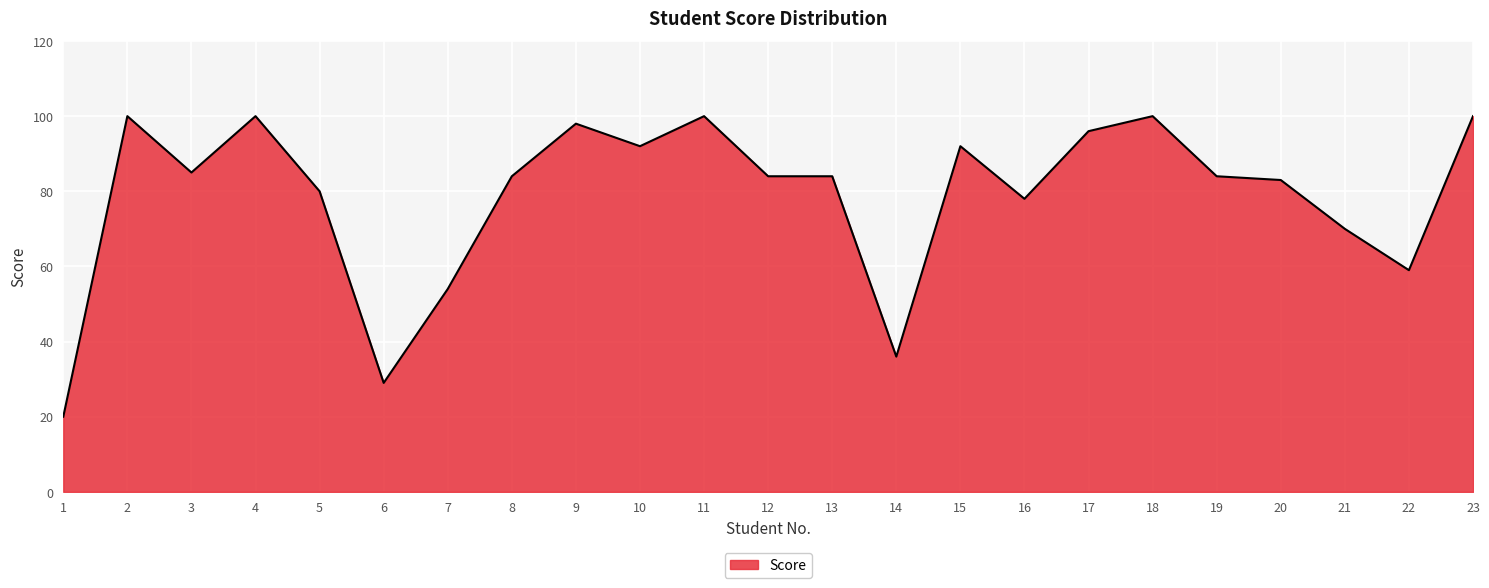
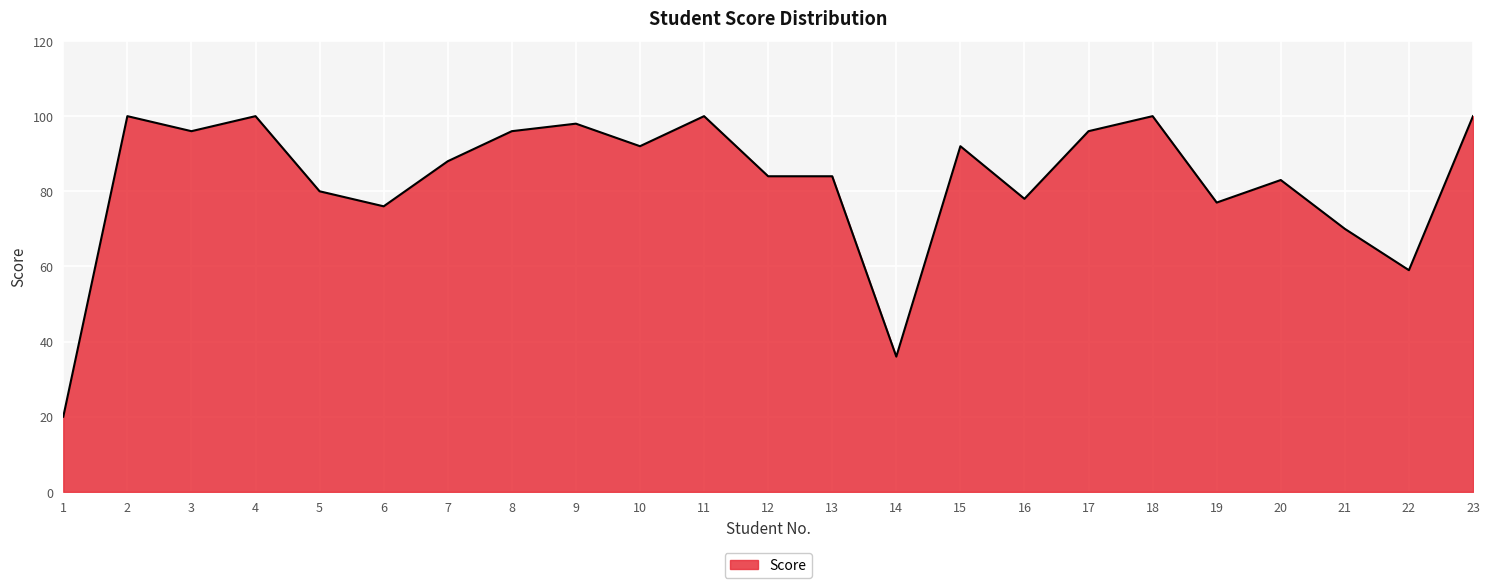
  {
    "1": 20,
    "2": 100,
-   "3": 85,
+   "3": 96,
    "4": 100,
    "5": 80,
-   "6": 29,
-   "7": 54,
-   "8": 84,
+   "6": 76,
+   "7": 88,
+   "8": 96,
    "9": 98,
    "10": 92,
    "11": 100,
    "12": 84,
    "13": 84,
    "14": 36,
    "15": 92,
    "16": 78,
    "17": 96,
    "18": 100,
-   "19": 84,
+   "19": 77,
    "20": 83,
    "21": 70,
    "22": 59,
    "23": 100
  }
